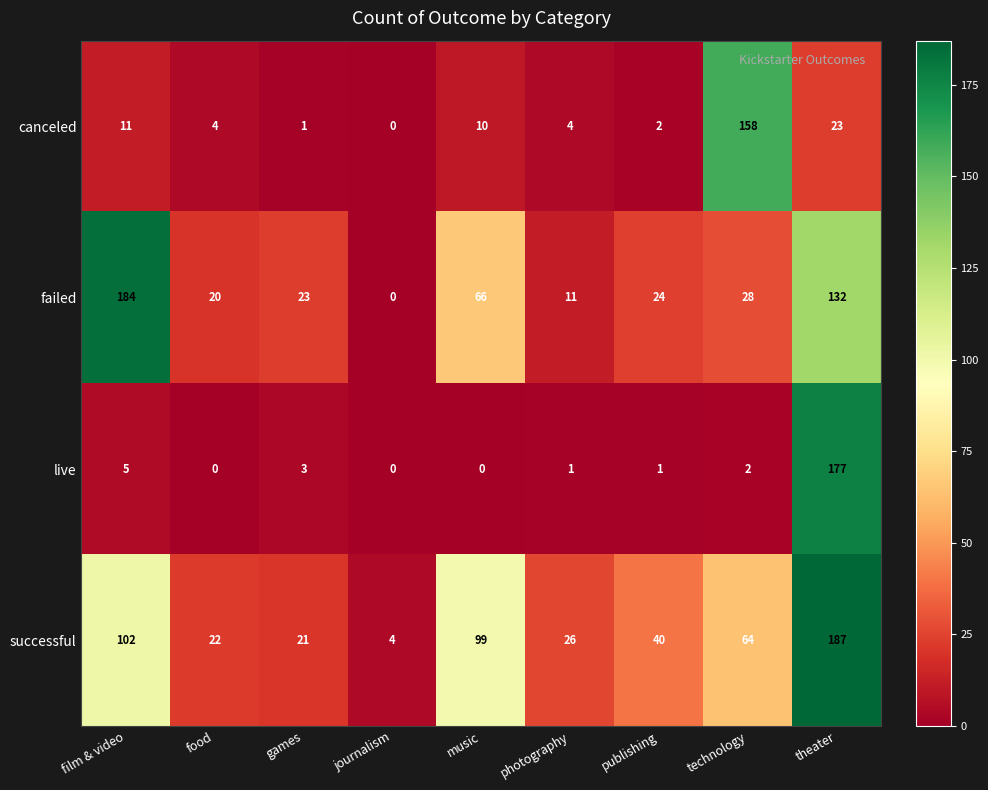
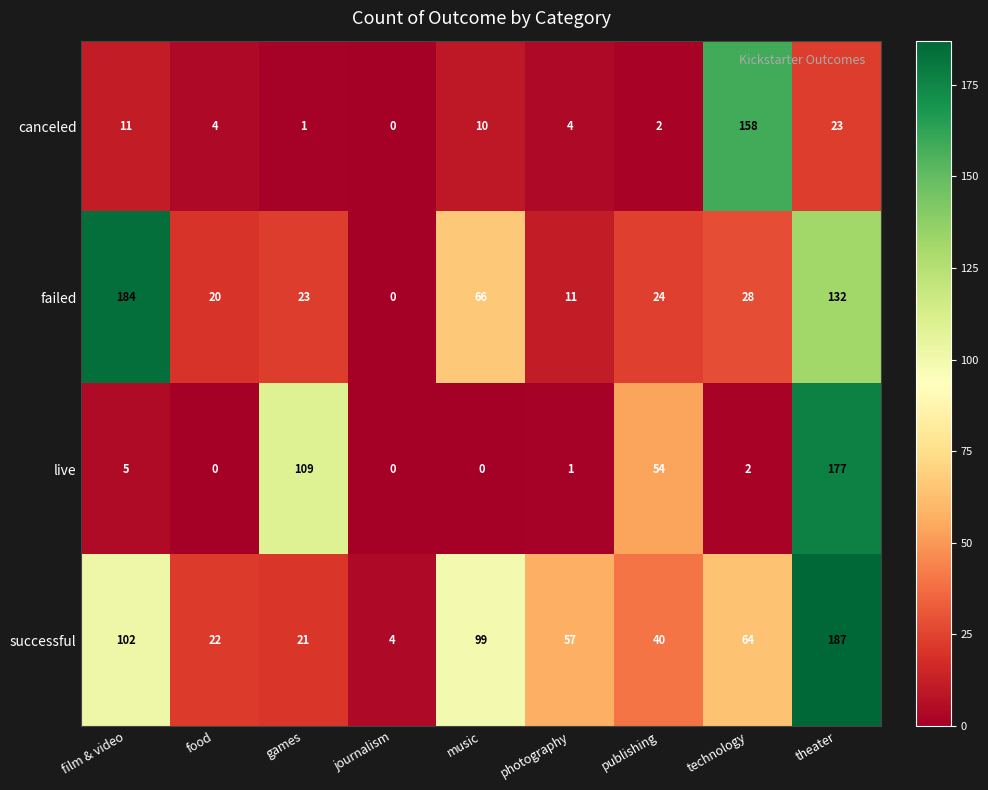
  {
    "canceled": {
      "film & video": 11,
      "food": 4,
      "games": 1,
      "journalism": 0,
      "music": 10,
      "photography": 4,
      "publishing": 2,
      "technology": 158
    },
    "failed": {
      "film & video": 184,
      "food": 20,
      "games": 23,
      "journalism": 0,
      "music": 66,
      "photography": 11,
      "publishing": 24,
      "technology": 28,
      "theater": 132
    },
    "live": {
      "film & video": 5,
      "food": 0,
-     "games": 3,
+     "games": 109,
      "journalism": 0,
      "music": 0,
      "photography": 1,
-     "publishing": 1,
+     "publishing": 54,
      "technology": 2,
      "theater": 177
    },
    "successful": {
      "film & video": 102,
      "food": 22,
      "games": 21,
      "journalism": 4,
      "music": 99,
-     "photography": 26,
+     "photography": 57,
      "publishing": 40,
      "technology": 64,
      "theater": 187
    }
  }
